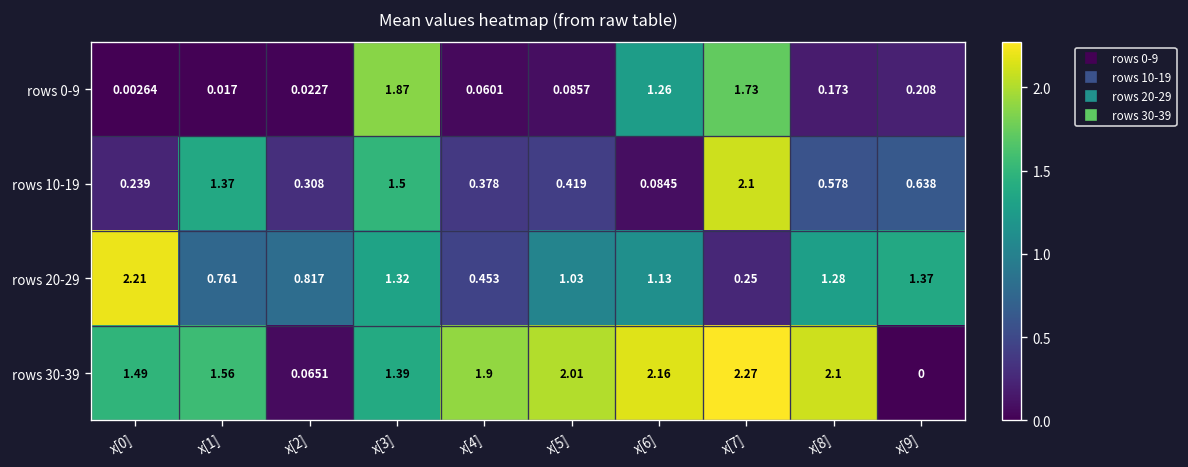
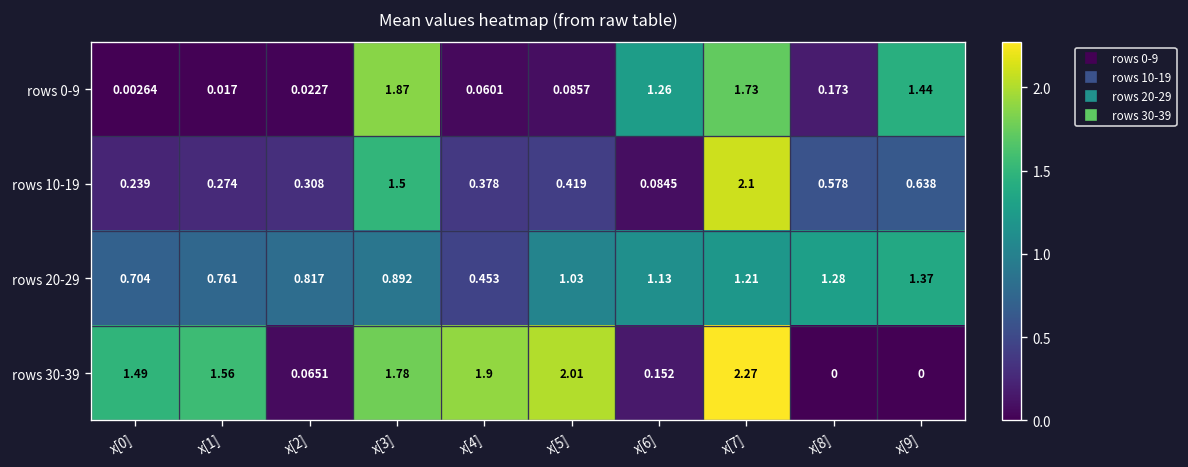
  {
    "rows 0-9": {
      "x[0]": 0.00264,
      "x[1]": 0.017,
      "x[2]": 0.0227,
      "x[3]": 1.87,
      "x[4]": 0.0601,
      "x[5]": 0.0857,
      "x[6]": 1.26,
      "x[7]": 1.73,
      "x[8]": 0.173,
-     "x[9]": 0.208
+     "x[9]": 1.44
    },
    "rows 10-19": {
      "x[0]": 0.239,
-     "x[1]": 1.37,
+     "x[1]": 0.274,
      "x[2]": 0.308,
      "x[3]": 1.5,
      "x[4]": 0.378,
      "x[5]": 0.419,
      "x[6]": 0.0845,
      "x[7]": 2.1,
      "x[8]": 0.578,
      "x[9]": 0.638
    },
    "rows 20-29": {
-     "x[0]": 2.21,
+     "x[0]": 0.704,
      "x[1]": 0.761,
      "x[2]": 0.817,
-     "x[3]": 1.32,
+     "x[3]": 0.892,
      "x[4]": 0.453,
      "x[5]": 1.03,
      "x[6]": 1.13,
-     "x[7]": 0.25,
+     "x[7]": 1.21,
      "x[8]": 1.28,
      "x[9]": 1.37
    },
    "rows 30-39": {
      "x[0]": 1.49,
      "x[1]": 1.56,
      "x[2]": 0.0651,
-     "x[3]": 1.39,
+     "x[3]": 1.78,
      "x[4]": 1.9,
      "x[5]": 2.01,
-     "x[6]": 2.16,
+     "x[6]": 0.152,
      "x[7]": 2.27,
-     "x[8]": 2.1,
+     "x[8]": 0,
      "x[9]": 0
    }
  }
